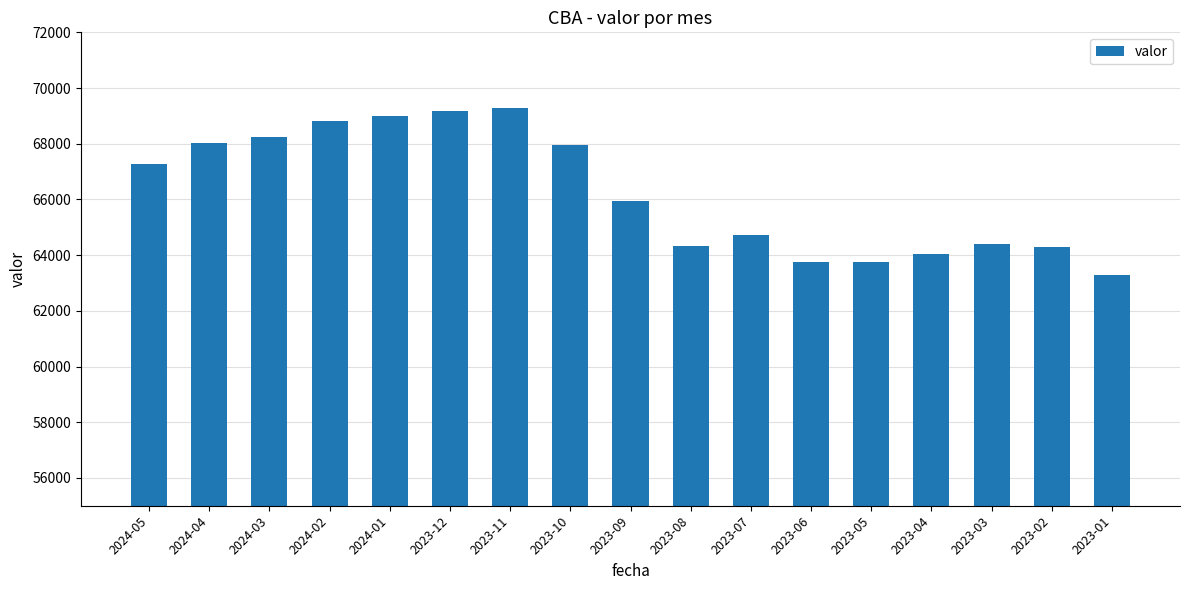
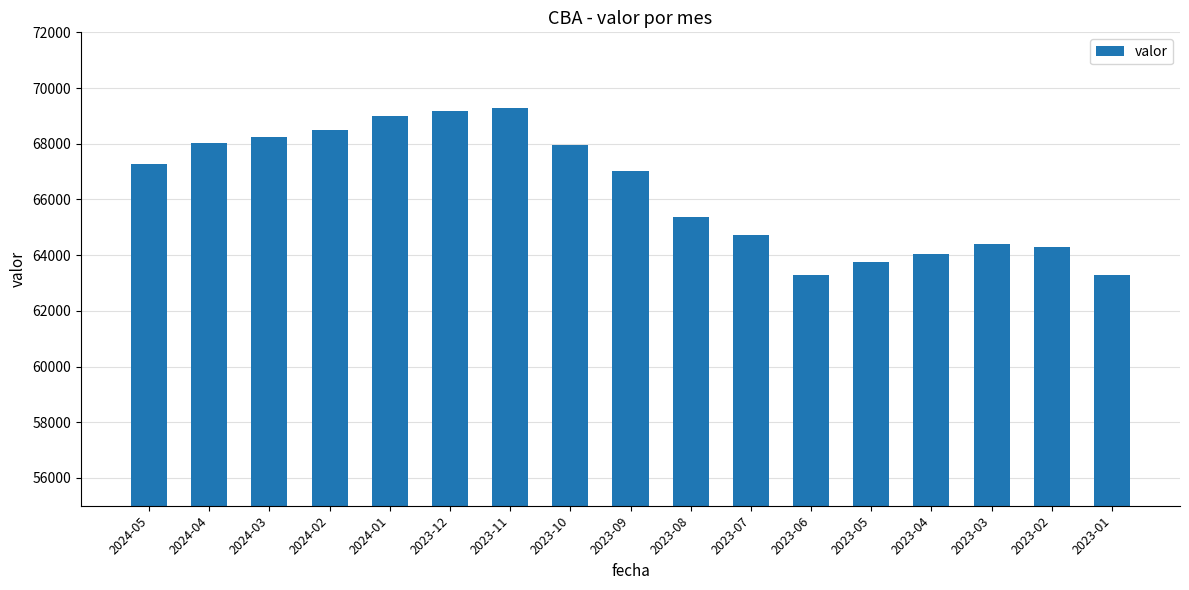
  {
    "2024-05": 67300,
    "2024-04": 68000,
    "2024-03": 68200,
-   "2024-02": 68800,
+   "2024-02": 68500,
    "2024-01": 69000,
    "2023-12": 69200,
    "2023-11": 69300,
    "2023-10": 67900,
-   "2023-09": 66000,
-   "2023-08": 64300,
+   "2023-09": 67000,
+   "2023-08": 65400,
    "2023-07": 64700,
-   "2023-06": 63800,
+   "2023-06": 63300,
    "2023-05": 63700,
    "2023-04": 64000,
    "2023-03": 64400,
    "2023-02": 64300,
    "2023-01": 63300
  }
